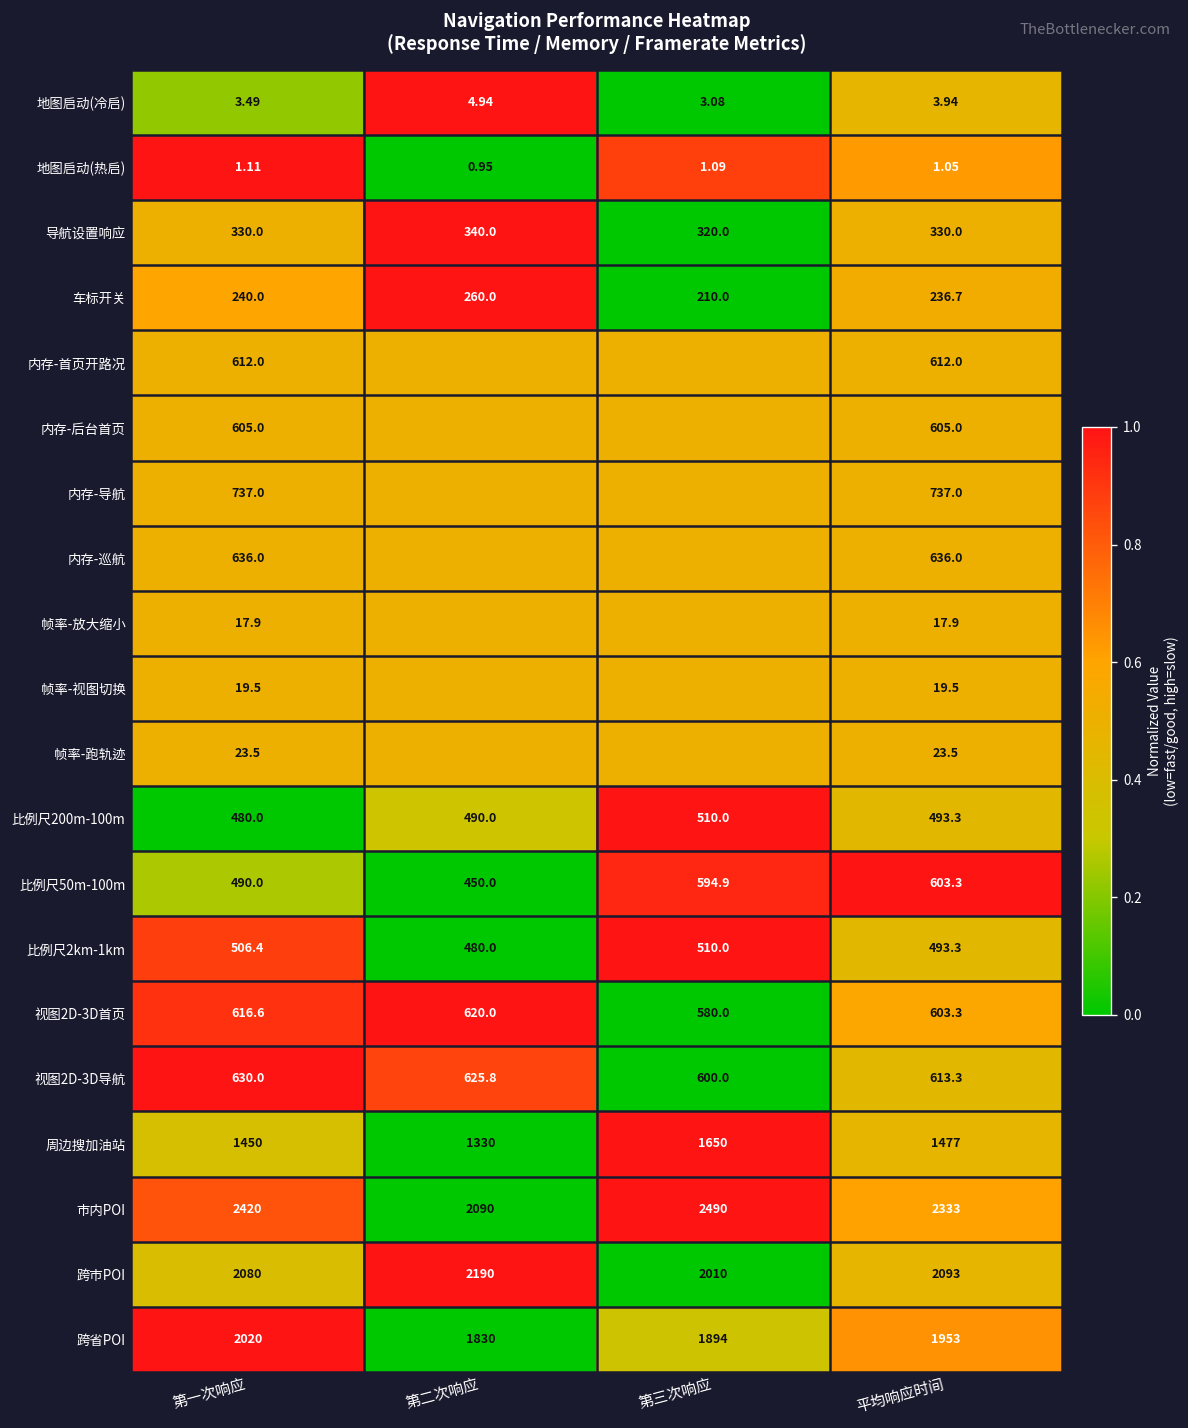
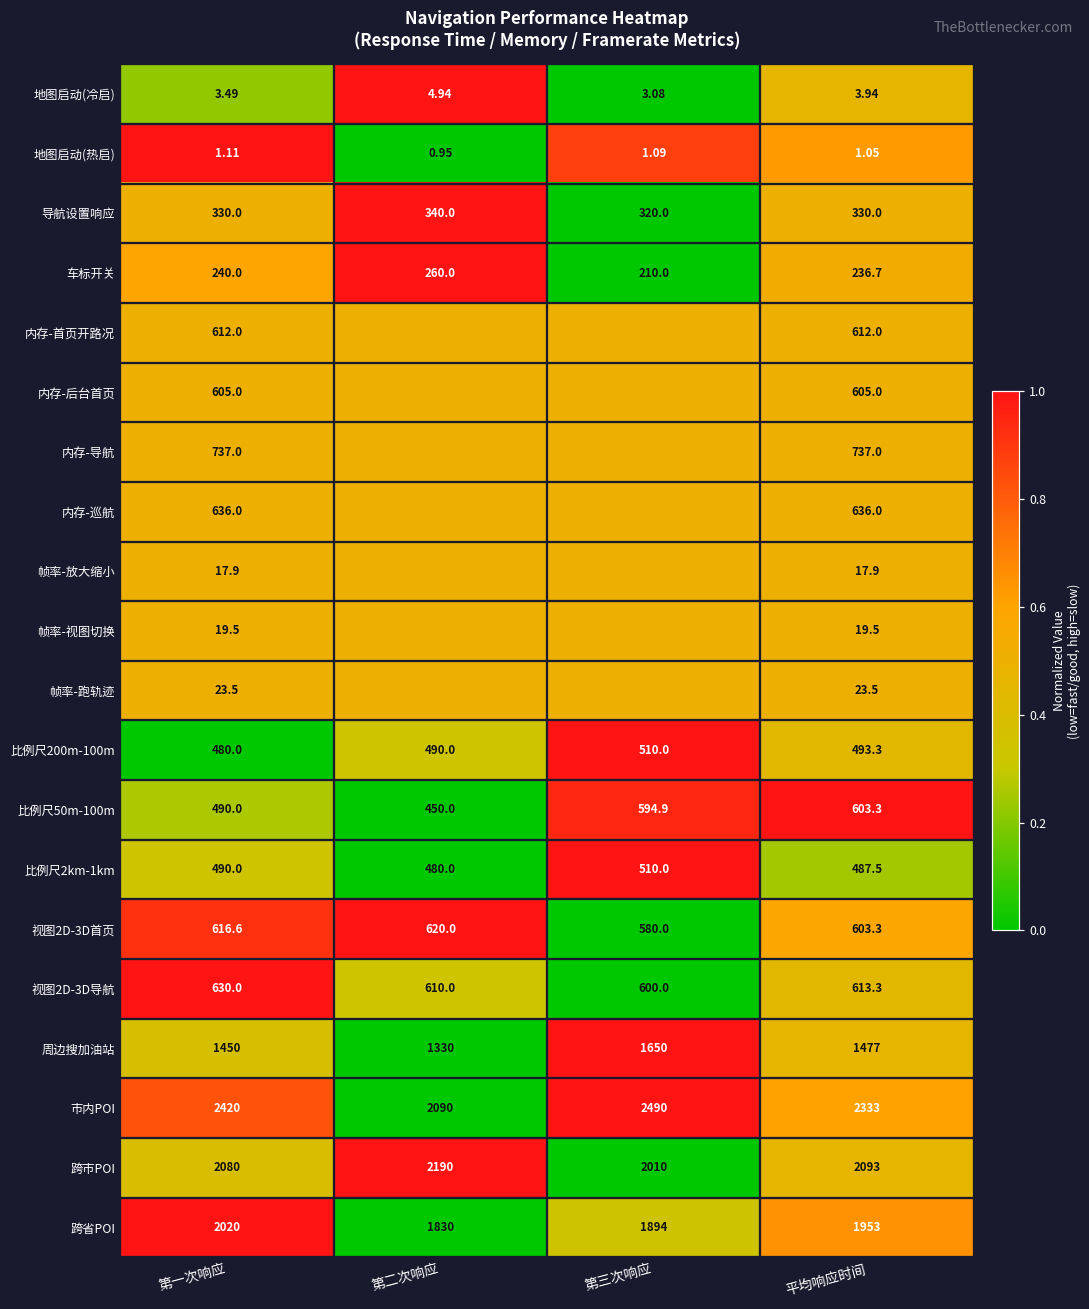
  {
    "地图启动(冷启)": {
      "第一次响应": 3.49,
      "第二次响应": 4.94,
      "第三次响应": 3.08,
      "平均响应时间": 3.94
    },
    "地图启动(热启)": {
      "第一次响应": 1.11,
      "第二次响应": 0.95,
      "第三次响应": 1.09,
      "平均响应时间": 1.05
    },
    "导航设置响应": {
      "第一次响应": 330.0,
      "第二次响应": 340.0,
      "第三次响应": 320.0,
      "平均响应时间": 330.0
    },
    "车标开关": {
      "第一次响应": 240.0,
      "第二次响应": 260.0,
      "第三次响应": 210.0,
      "平均响应时间": 236.7
    },
    "内存-首页开路况": {
      "第一次响应": 612.0,
      "平均响应时间": 612.0
    },
    "内存-后台首页": {
      "第一次响应": 605.0,
      "平均响应时间": 605.0
    },
    "内存-导航": {
      "第一次响应": 737.0,
      "平均响应时间": 737.0
    },
    "内存-巡航": {
      "第一次响应": 636.0,
      "平均响应时间": 636.0
    },
    "帧率-放大缩小": {
      "第一次响应": 17.9,
      "平均响应时间": 17.9
    },
    "帧率-视图切换": {
      "第一次响应": 19.5,
      "平均响应时间": 19.5
    },
    "帧率-跑轨迹": {
      "第一次响应": 23.5,
      "平均响应时间": 23.5
    },
    "比例尺200m-100m": {
      "第一次响应": 480.0,
      "第二次响应": 490.0,
      "第三次响应": 510.0,
      "平均响应时间": 493.3
    },
    "比例尺50m-100m": {
      "第一次响应": 490.0,
      "第二次响应": 450.0,
      "第三次响应": 594.9,
      "平均响应时间": 603.3
    },
    "比例尺2km-1km": {
-     "第一次响应": 506.4,
+     "第一次响应": 490.0,
      "第二次响应": 480.0,
      "第三次响应": 510.0,
-     "平均响应时间": 493.3
+     "平均响应时间": 487.5
    },
    "视图2D-3D首页": {
      "第一次响应": 616.6,
      "第二次响应": 620.0,
      "第三次响应": 580.0,
      "平均响应时间": 603.3
    },
    "视图2D-3D导航": {
      "第一次响应": 630.0,
-     "第二次响应": 625.8,
+     "第二次响应": 610.0,
      "第三次响应": 600.0,
      "平均响应时间": 613.3
    },
    "周边搜加油站": {
      "第一次响应": 1450,
      "第二次响应": 1330,
      "第三次响应": 1650,
      "平均响应时间": 1477
    },
    "市内POI": {
      "第一次响应": 2420,
      "第二次响应": 2090,
      "第三次响应": 2490,
      "平均响应时间": 2333
    },
    "跨市POI": {
      "第一次响应": 2080,
      "第二次响应": 2190,
      "第三次响应": 2010,
      "平均响应时间": 2093
    },
    "跨省POI": {
      "第一次响应": 2020,
      "第二次响应": 1830,
      "第三次响应": 1894,
      "平均响应时间": 1953
    }
  }
